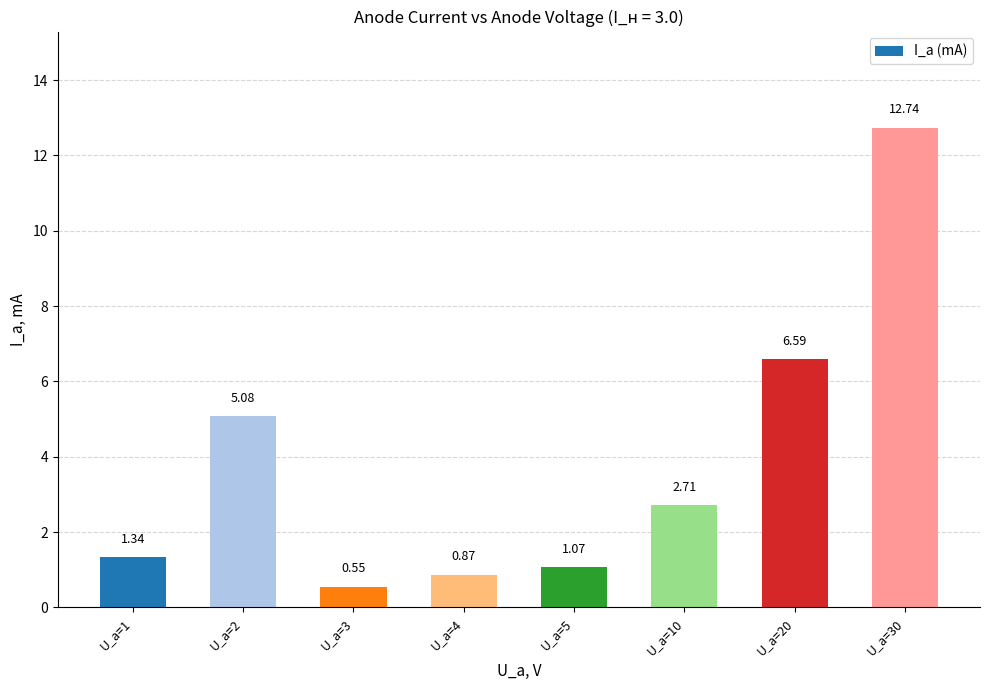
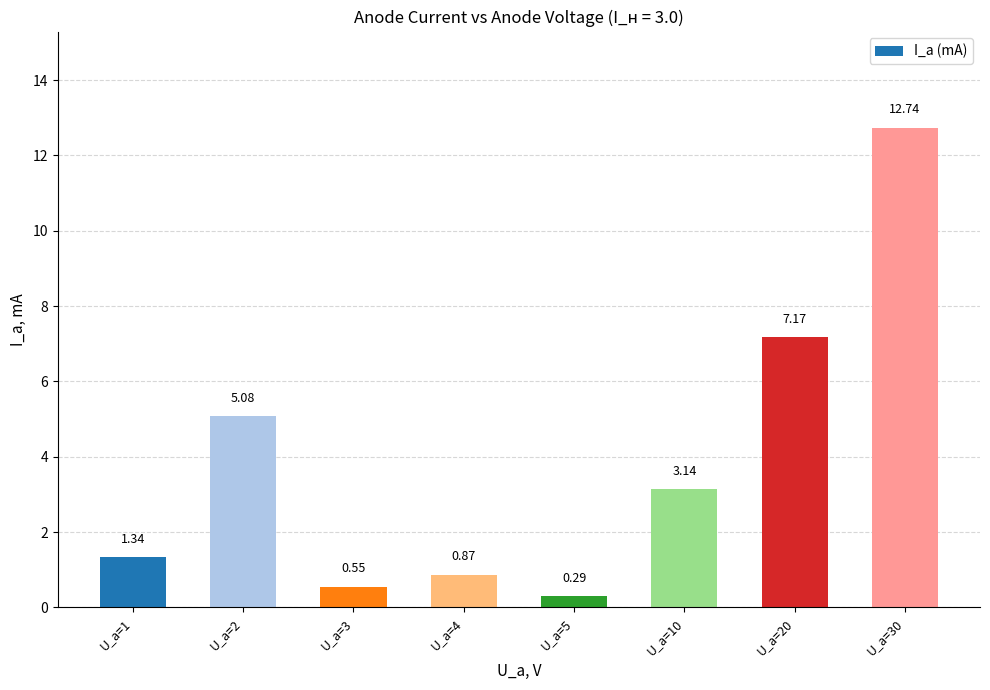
  {
    "U_a=1": 1.34,
    "U_a=2": 5.08,
    "U_a=3": 0.55,
    "U_a=4": 0.87,
-   "U_a=5": 1.07,
-   "U_a=10": 2.71,
-   "U_a=20": 6.59,
+   "U_a=5": 0.29,
+   "U_a=10": 3.14,
+   "U_a=20": 7.17,
    "U_a=30": 12.74
  }
